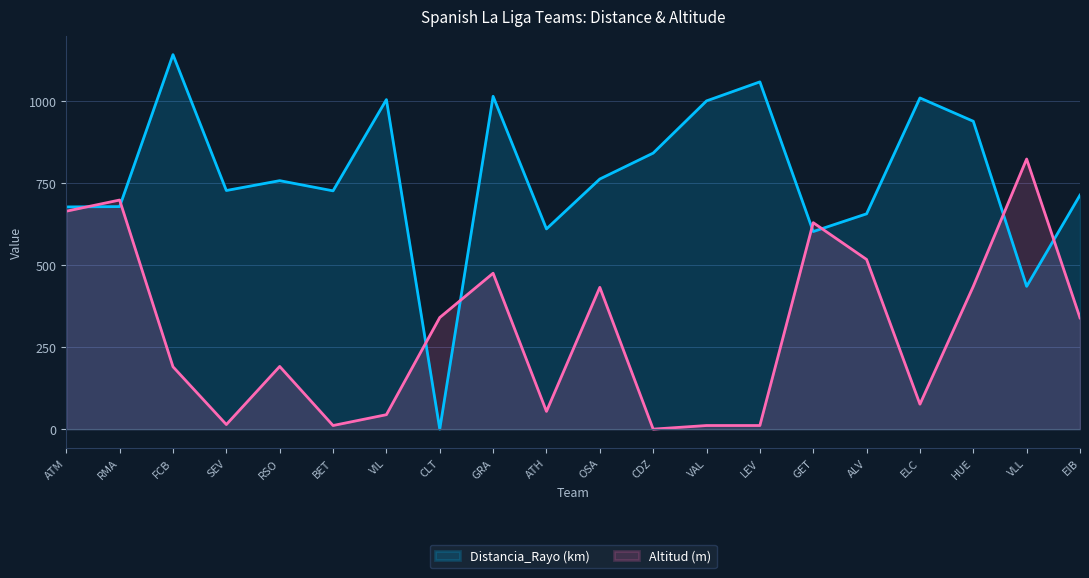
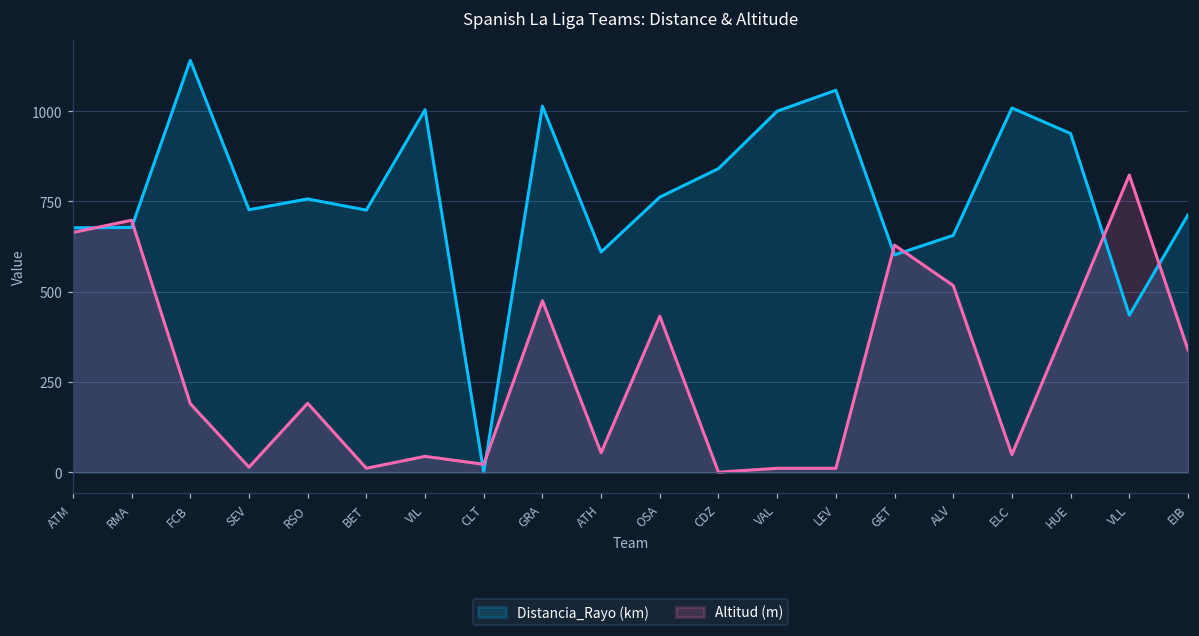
  {
    "Distancia_Rayo (km)": {
      "ATM": 680,
      "RMA": 680,
      "FCB": 1140,
      "SEV": 730,
      "RSO": 760,
      "BET": 730,
      "VIL": 1000,
      "CLT": 0,
      "GRA": 1010,
      "ATH": 610,
      "OSA": 760,
      "CDZ": 840,
      "VAL": 1000,
      "LEV": 1060,
      "GET": 600,
      "ALV": 660,
      "ELC": 1010,
      "HUE": 940,
      "VLL": 440,
      "EIB": 710
    },
    "Altitud (m)": {
      "ATM": 660,
      "RMA": 700,
      "FCB": 190,
      "SEV": 10,
      "RSO": 190,
      "BET": 10,
      "VIL": 40,
-     "CLT": 340,
+     "CLT": 20,
      "GRA": 480,
      "ATH": 50,
      "OSA": 430,
      "CDZ": 0,
      "VAL": 10,
      "LEV": 10,
      "GET": 630,
      "ALV": 520,
-     "ELC": 80,
+     "ELC": 50,
      "HUE": 440,
      "VLL": 820,
      "EIB": 340
    }
  }
